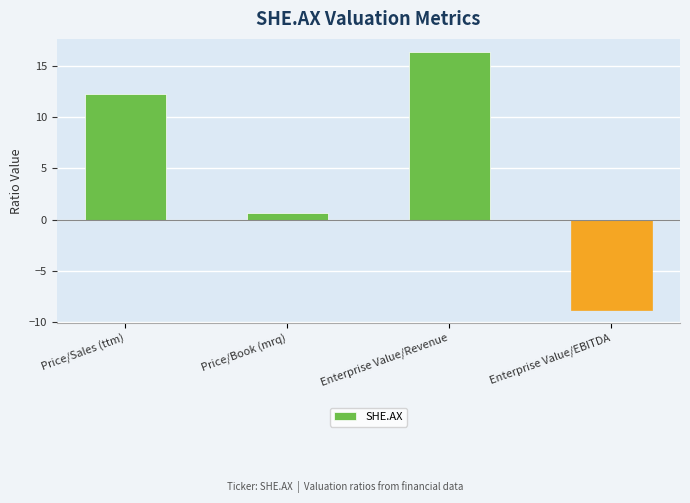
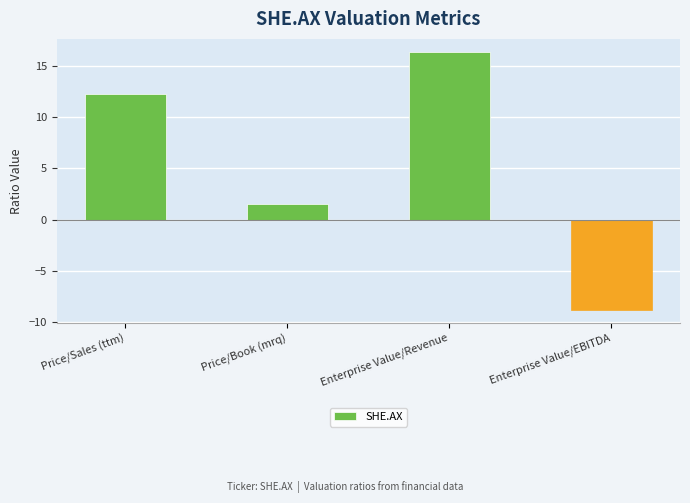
  {
    "Price/Sales (ttm)": 12.3,
-   "Price/Book (mrq)": 0.7,
+   "Price/Book (mrq)": 1.5,
    "Enterprise Value/Revenue": 16.4,
    "Enterprise Value/EBITDA": -8.8
  }
